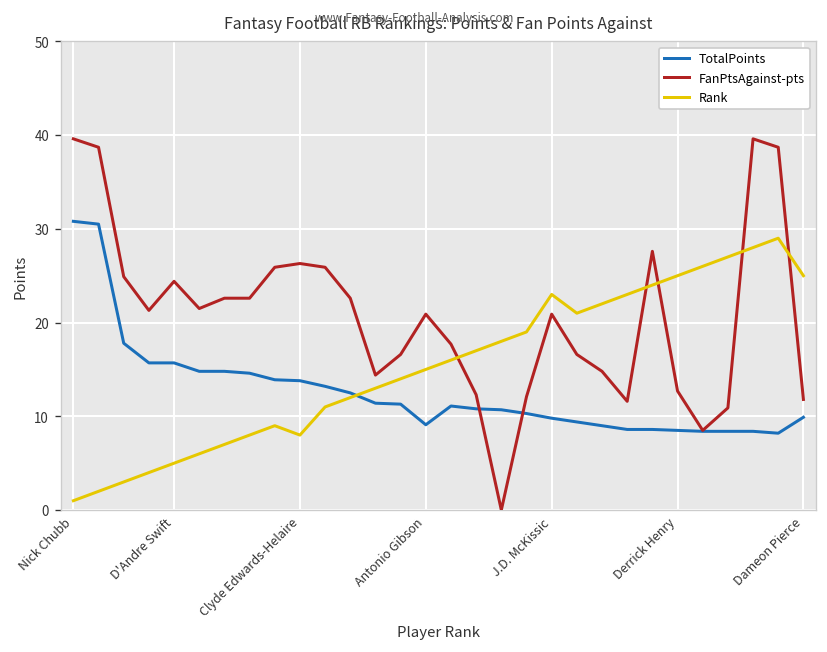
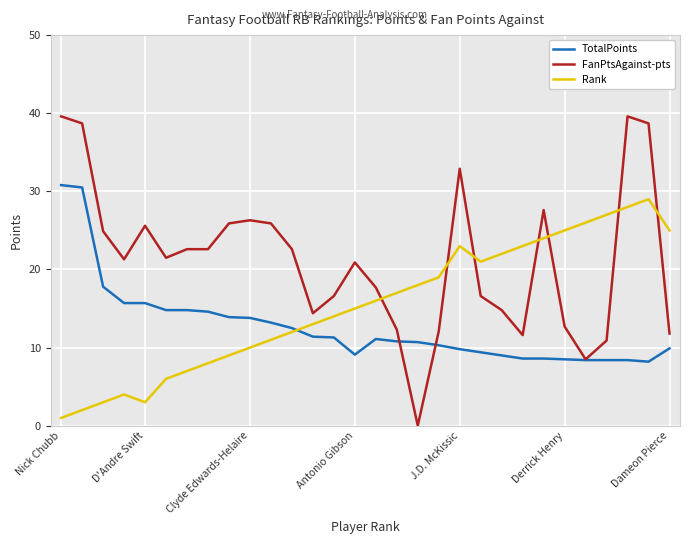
  {
    "TotalPoints": {
      "Nick Chubb": 31,
      "D'Andre Swift": 16,
      "Clyde Edwards-Helaire": 14,
      "Antonio Gibson": 9,
      "J.D. McKissic": 10,
      "Derrick Henry": 9,
      "Dameon Pierce": 10
    },
    "FanPtsAgainst-pts": {
      "Nick Chubb": 40,
-     "D'Andre Swift": 24,
+     "D'Andre Swift": 26,
      "Clyde Edwards-Helaire": 26,
      "Antonio Gibson": 21,
-     "J.D. McKissic": 21,
+     "J.D. McKissic": 33,
      "Derrick Henry": 13,
      "Dameon Pierce": 12
    },
    "Rank": {
      "Nick Chubb": 1,
-     "D'Andre Swift": 5,
-     "Clyde Edwards-Helaire": 8,
+     "D'Andre Swift": 3,
+     "Clyde Edwards-Helaire": 10,
      "Antonio Gibson": 15,
      "J.D. McKissic": 23,
      "Derrick Henry": 25,
      "Dameon Pierce": 25
    }
  }
